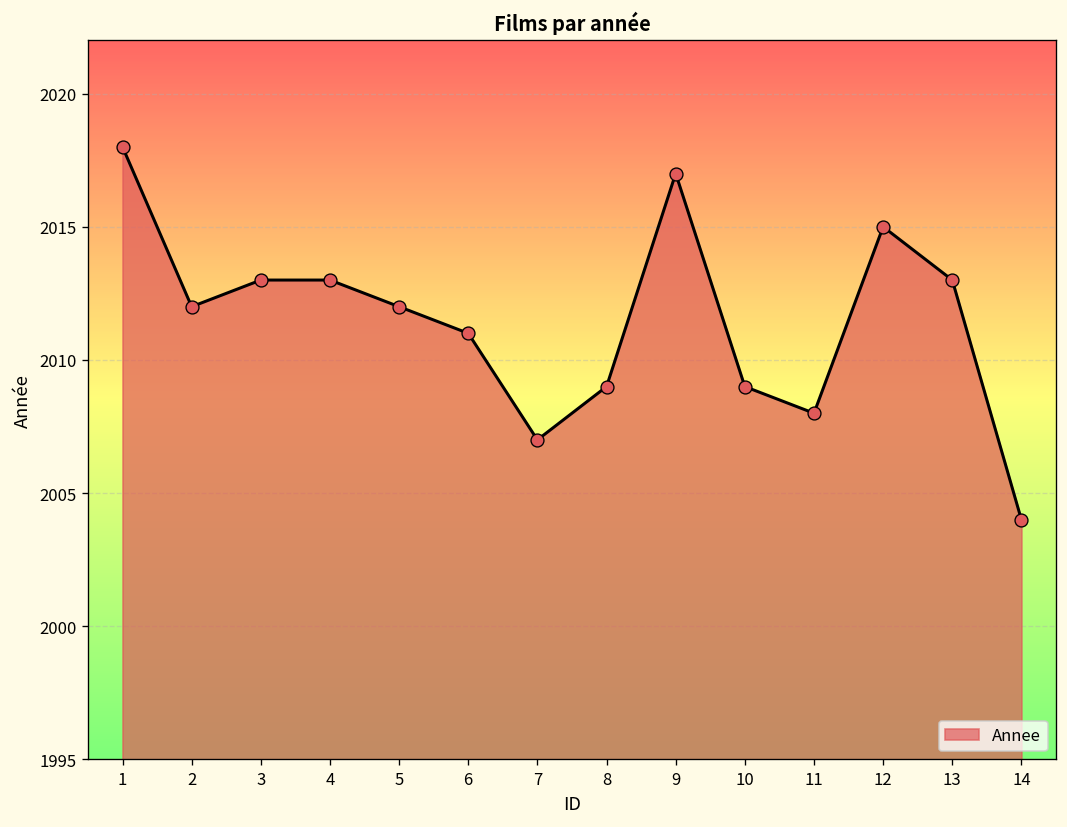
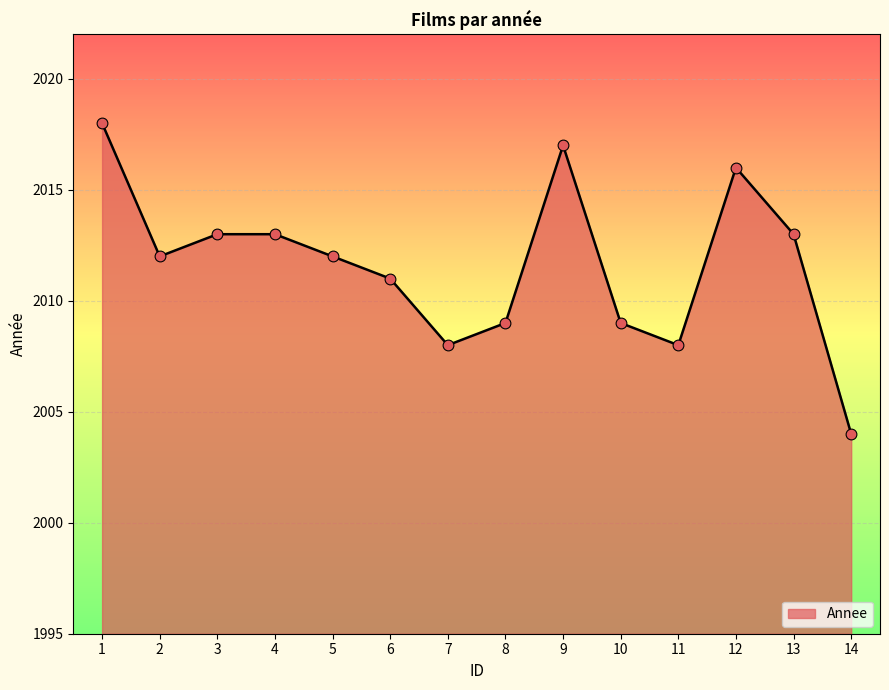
  {
    "1": 2018,
    "2": 2012,
    "3": 2013,
    "4": 2013,
    "5": 2012,
    "6": 2011,
-   "7": 2007,
+   "7": 2008,
    "8": 2009,
    "9": 2017,
    "10": 2009,
    "11": 2008,
-   "12": 2015,
+   "12": 2016,
    "13": 2013,
    "14": 2004
  }
